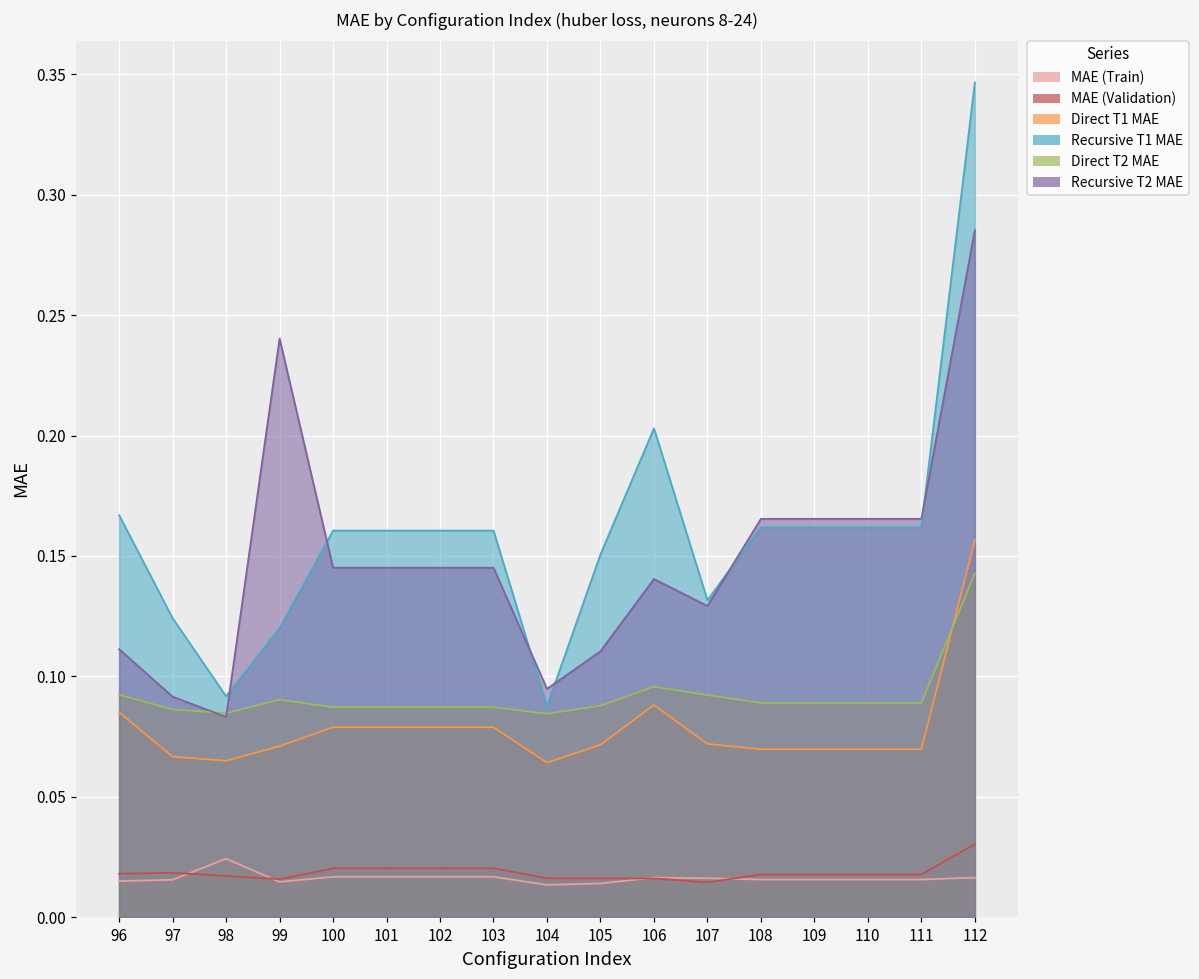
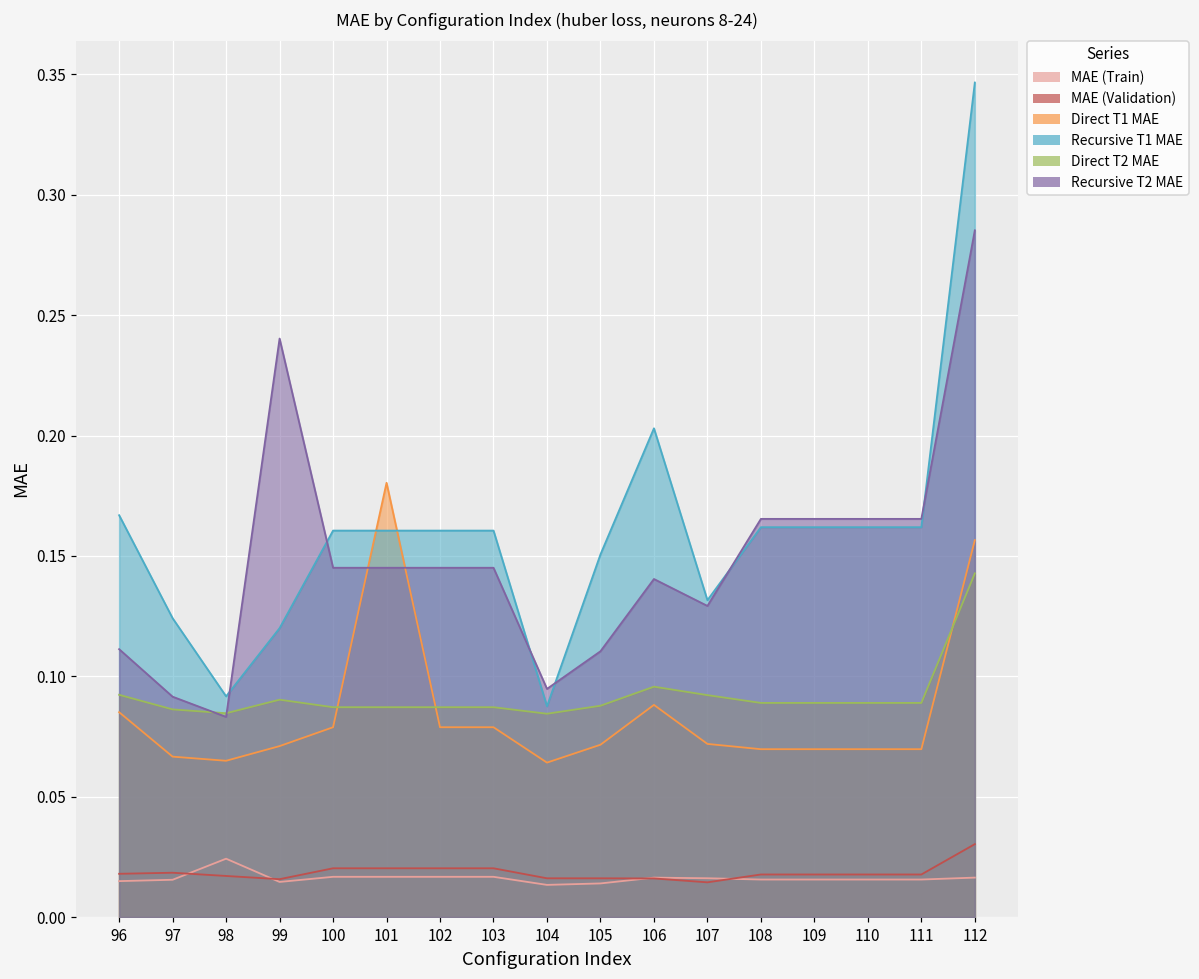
  {
    "MAE (Train)": {
      "96": 0.015,
      "97": 0.015,
      "98": 0.024,
      "100": 0.017,
      "101": 0.017,
      "102": 0.017,
      "103": 0.017,
      "104": 0.013,
      "105": 0.014,
      "107": 0.016,
      "108": 0.016,
      "109": 0.016,
      "110": 0.016,
      "111": 0.016,
      "112": 0.016
    },
    "MAE (Validation)": {
      "96": 0.018,
      "97": 0.018,
      "98": 0.017,
      "100": 0.020,
      "101": 0.020,
      "102": 0.020,
      "103": 0.020,
      "104": 0.016,
      "105": 0.016,
      "107": 0.014,
      "108": 0.018,
      "109": 0.018,
      "110": 0.018,
      "111": 0.018,
      "112": 0.030
    },
    "Direct T1 MAE": {
      "96": 0.085,
      "97": 0.067,
      "98": 0.065,
      "99": 0.071,
      "100": 0.079,
-     "101": 0.079,
+     "101": 0.180,
      "102": 0.079,
      "103": 0.079,
      "104": 0.064,
      "105": 0.072,
      "106": 0.088,
      "107": 0.072,
      "108": 0.070,
      "109": 0.070,
      "110": 0.070,
      "111": 0.070,
      "112": 0.157
    },
    "Recursive T1 MAE": {
      "96": 0.167,
      "97": 0.124,
      "98": 0.092,
      "99": 0.120,
      "100": 0.161,
      "101": 0.161,
      "102": 0.161,
      "103": 0.161,
      "104": 0.088,
      "105": 0.151,
      "106": 0.203,
      "107": 0.132,
      "108": 0.162,
      "109": 0.162,
      "110": 0.162,
      "111": 0.162,
      "112": 0.347
    },
    "Direct T2 MAE": {
      "96": 0.092,
      "97": 0.086,
      "98": 0.085,
      "99": 0.090,
      "100": 0.087,
      "101": 0.087,
      "102": 0.087,
      "103": 0.087,
      "104": 0.084,
      "105": 0.088,
      "106": 0.096,
      "107": 0.092,
      "108": 0.089,
      "109": 0.089,
      "110": 0.089,
      "111": 0.089,
      "112": 0.143
    },
    "Recursive T2 MAE": {
      "96": 0.111,
      "97": 0.092,
      "98": 0.083,
      "99": 0.240,
      "100": 0.145,
      "101": 0.145,
      "102": 0.145,
      "103": 0.145,
      "104": 0.095,
      "105": 0.110,
      "106": 0.140,
      "107": 0.129,
      "108": 0.165,
      "109": 0.165,
      "110": 0.165,
      "111": 0.165,
      "112": 0.285
    }
  }
